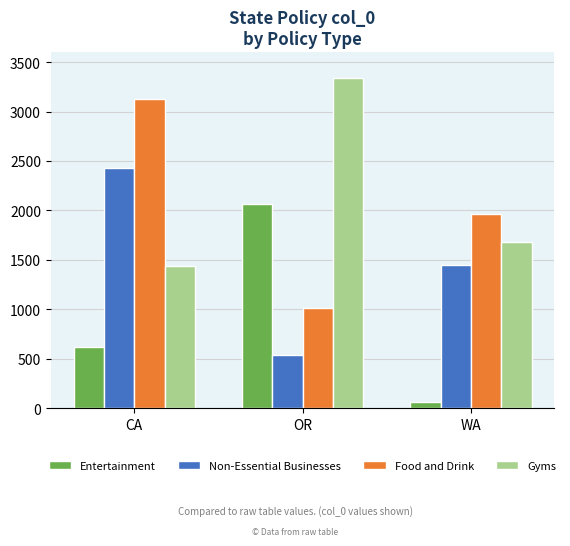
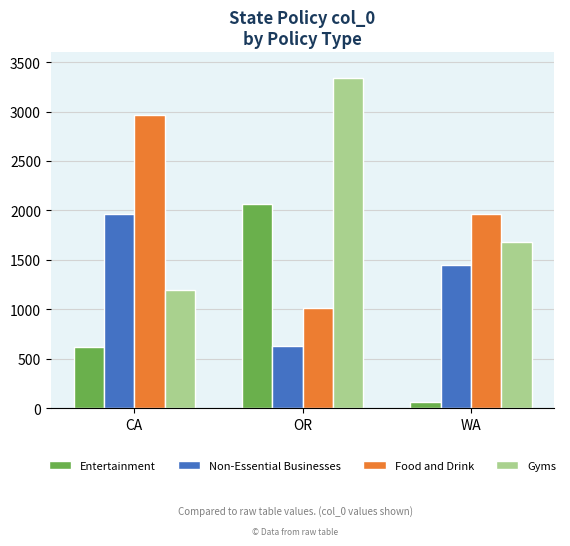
  {
    "Entertainment": {
      "CA": 600,
      "OR": 2100,
      "WA": 100
    },
    "Non-Essential Businesses": {
-     "CA": 2400,
-     "OR": 500,
+     "CA": 2000,
+     "OR": 600,
      "WA": 1500
    },
    "Food and Drink": {
-     "CA": 3100,
+     "CA": 3000,
      "OR": 1000,
      "WA": 2000
    },
    "Gyms": {
-     "CA": 1400,
+     "CA": 1200,
      "OR": 3300,
      "WA": 1700
    }
  }
